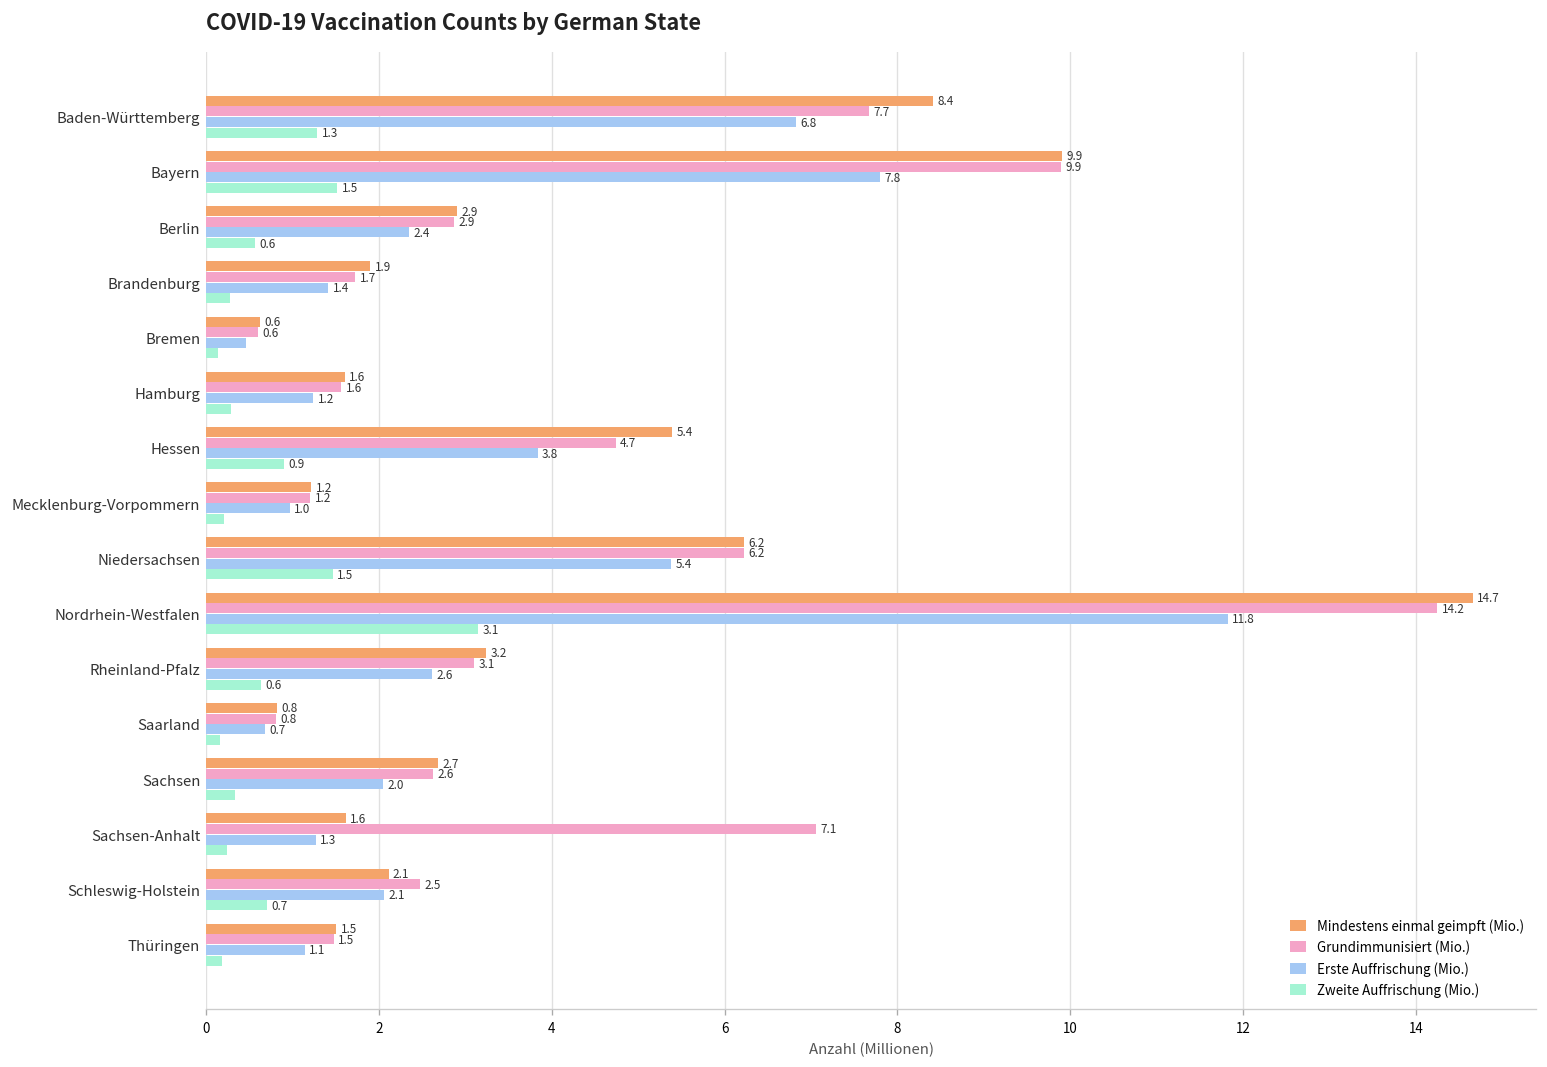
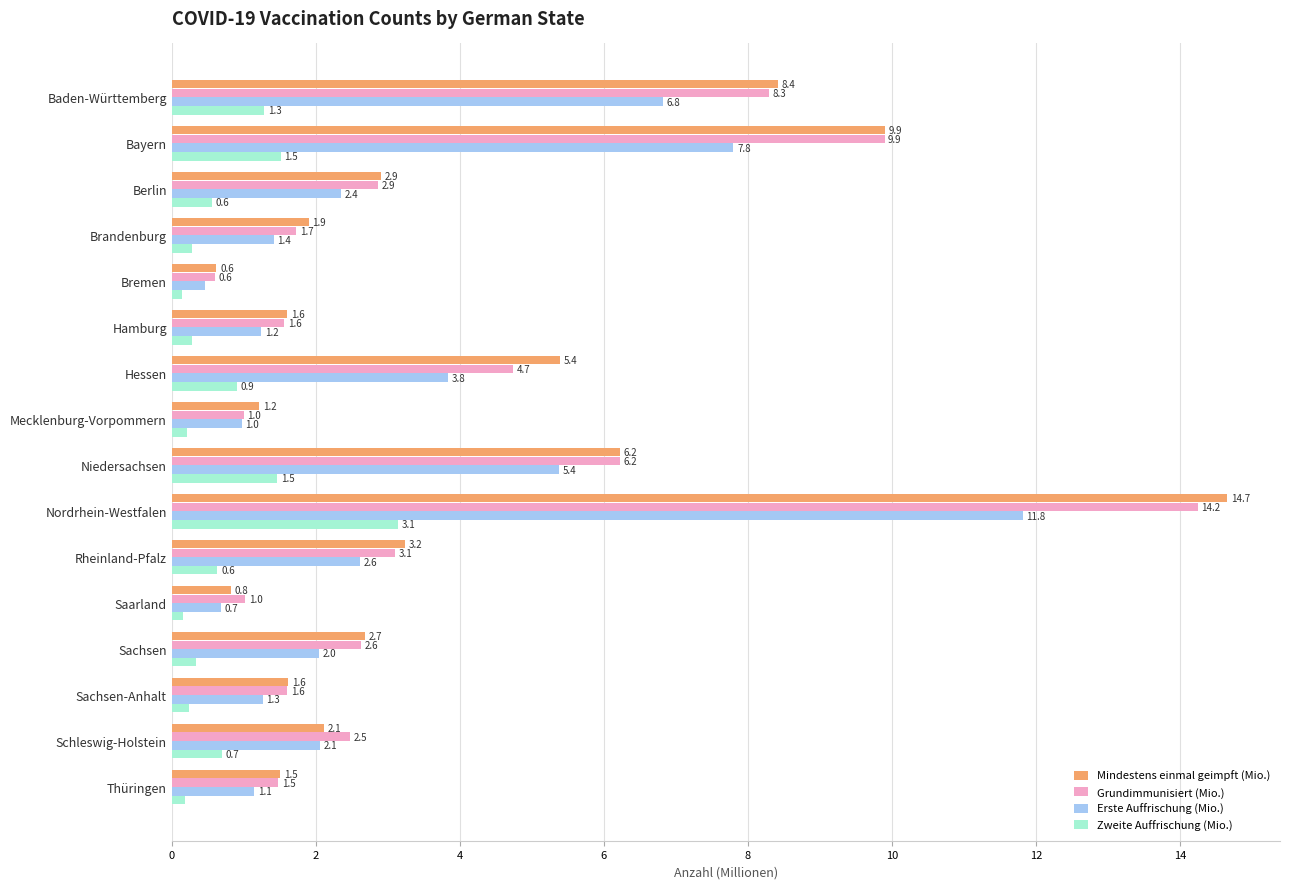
  {
    "Mindestens einmal geimpft (Mio.)": {
      "Baden-Württemberg": 8.4,
      "Bayern": 9.9,
      "Berlin": 2.9,
      "Brandenburg": 1.9,
      "Bremen": 0.6,
      "Hamburg": 1.6,
      "Hessen": 5.4,
      "Mecklenburg-Vorpommern": 1.2,
      "Niedersachsen": 6.2,
      "Nordrhein-Westfalen": 14.7,
      "Rheinland-Pfalz": 3.2,
      "Saarland": 0.8,
      "Sachsen": 2.7,
      "Sachsen-Anhalt": 1.6,
      "Schleswig-Holstein": 2.1,
      "Thüringen": 1.5
    },
    "Grundimmunisiert (Mio.)": {
-     "Baden-Württemberg": 7.7,
+     "Baden-Württemberg": 8.3,
      "Bayern": 9.9,
      "Berlin": 2.9,
      "Brandenburg": 1.7,
      "Bremen": 0.6,
      "Hamburg": 1.6,
      "Hessen": 4.7,
-     "Mecklenburg-Vorpommern": 1.2,
+     "Mecklenburg-Vorpommern": 1.0,
      "Niedersachsen": 6.2,
      "Nordrhein-Westfalen": 14.2,
      "Rheinland-Pfalz": 3.1,
-     "Saarland": 0.8,
+     "Saarland": 1.0,
      "Sachsen": 2.6,
-     "Sachsen-Anhalt": 7.1,
+     "Sachsen-Anhalt": 1.6,
      "Schleswig-Holstein": 2.5,
      "Thüringen": 1.5
    }
  }
